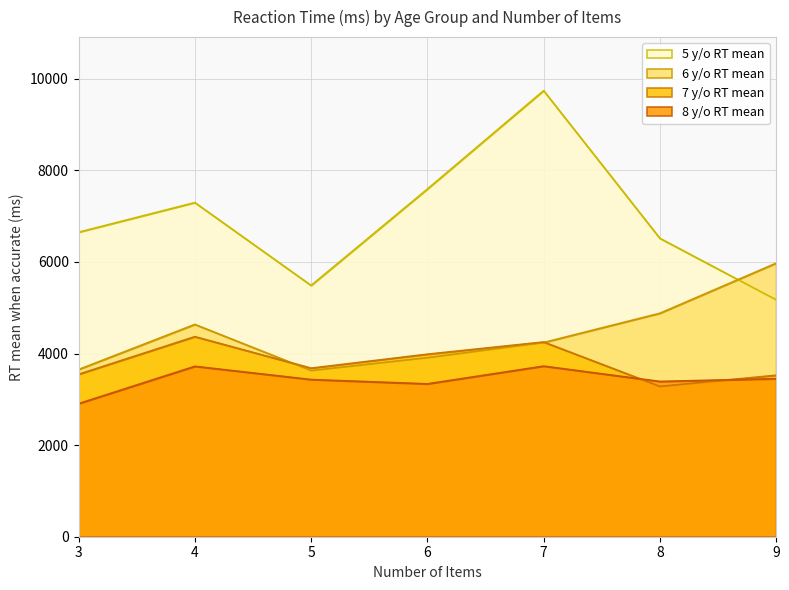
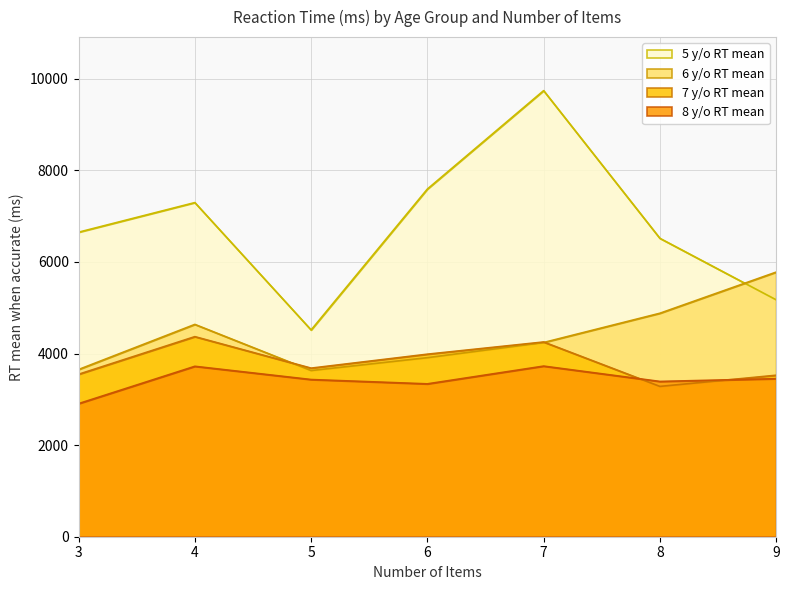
  {
    "5 y/o RT mean": {
      "3": 6700,
      "4": 7300,
-     "5": 5500,
+     "5": 4500,
      "6": 7600,
      "7": 9700,
      "8": 6500,
      "9": 5200
    },
    "6 y/o RT mean": {
      "3": 3700,
      "4": 4600,
      "6": 3900,
      "8": 4900,
-     "9": 6000
+     "9": 5800
    }
  }
